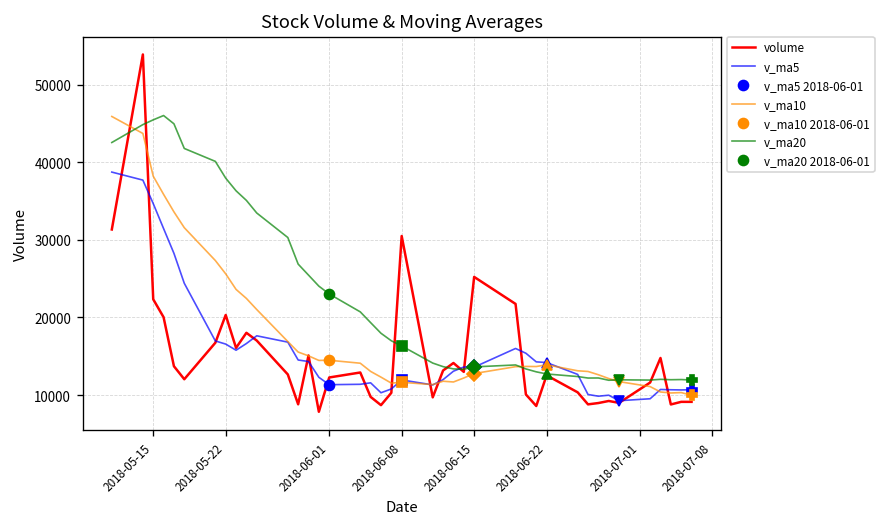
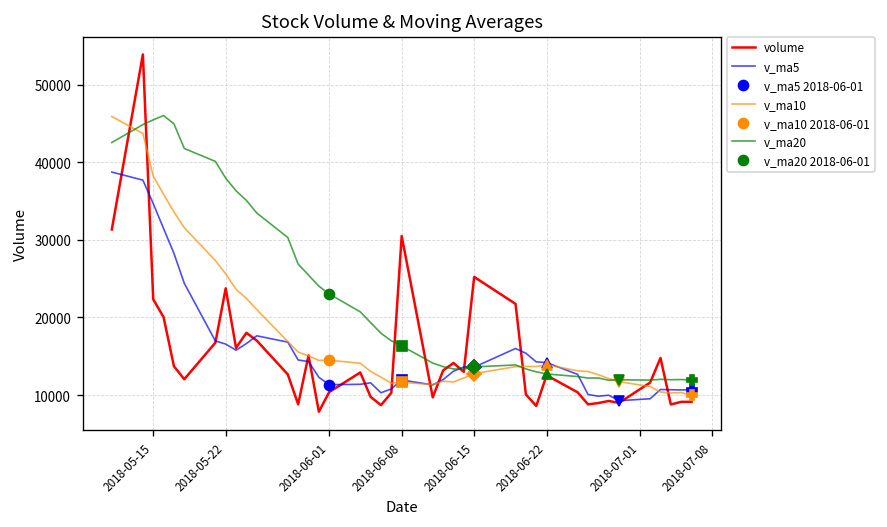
  {
    "volume": {
      "2018-05-15": 22000,
-     "2018-05-22": 20000,
-     "2018-06-01": 12000,
+     "2018-05-22": 24000,
+     "2018-06-01": 10000,
      "2018-06-08": 30000,
      "2018-06-15": 25000
    }
  }
